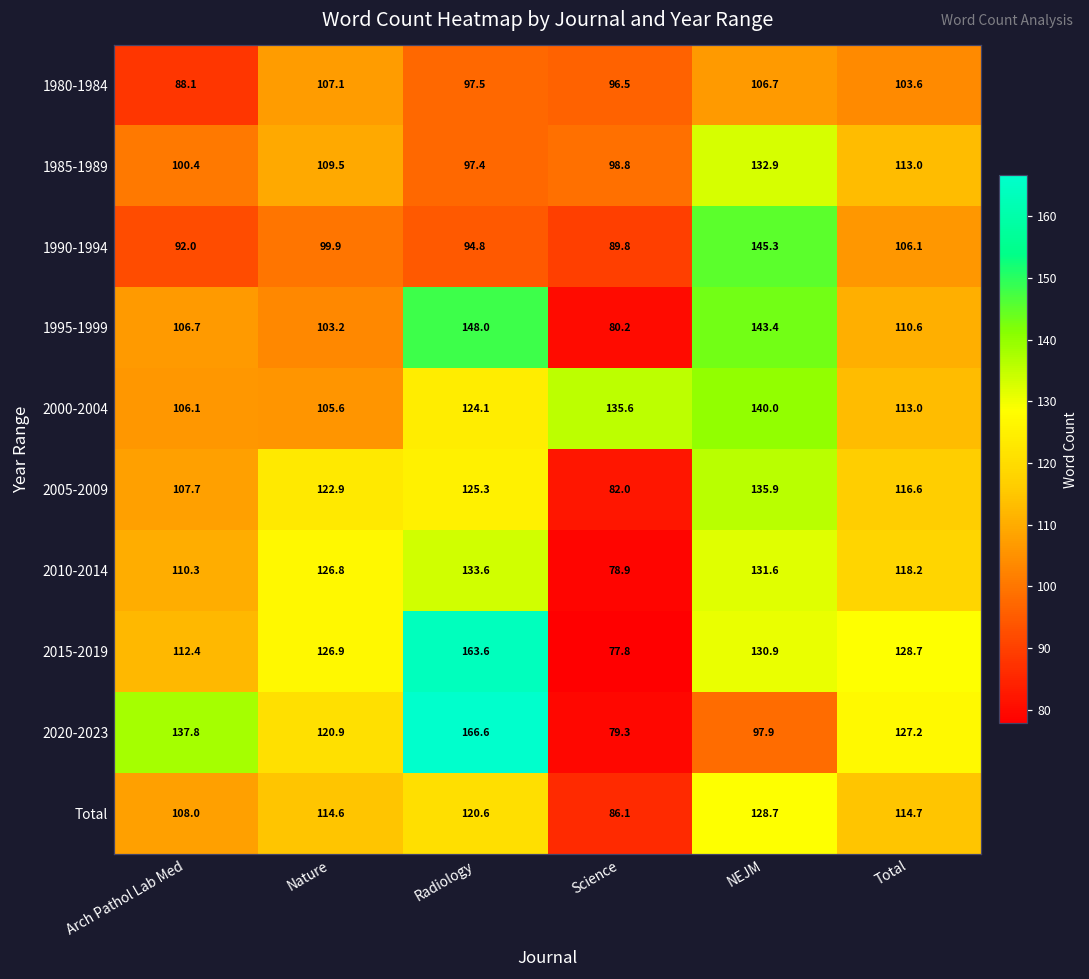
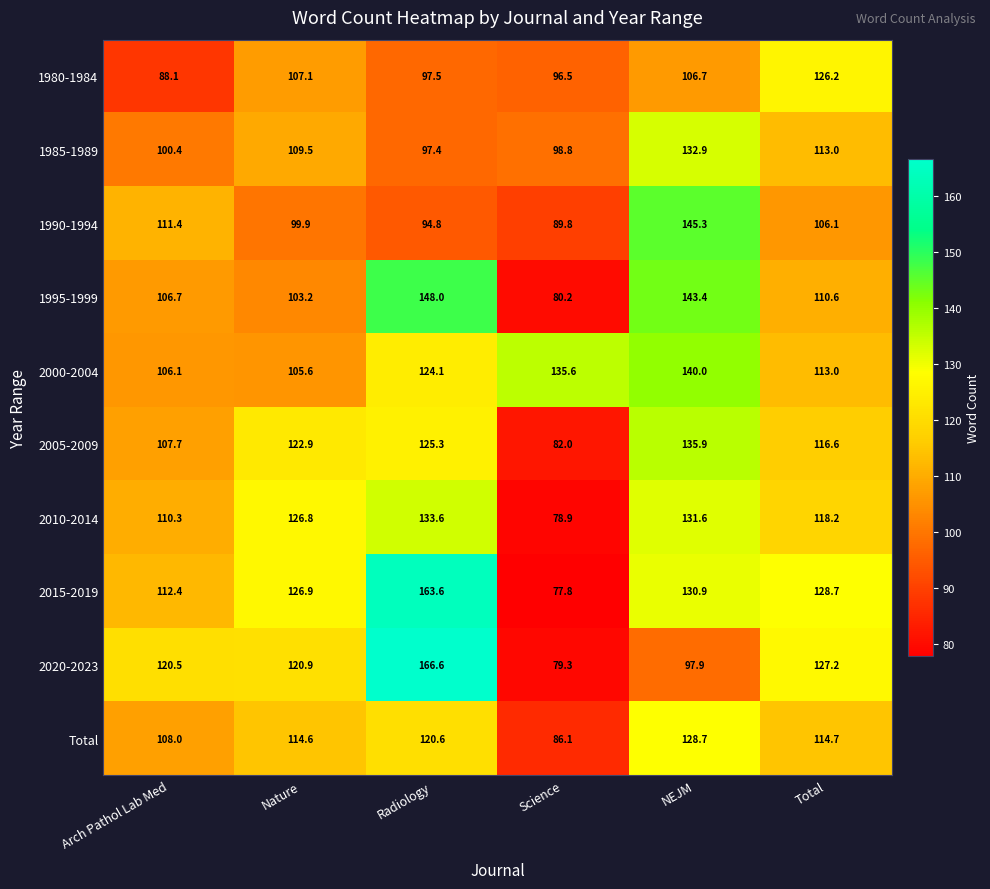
  {
    "1980-1984": {
      "Arch Pathol Lab Med": 88.1,
      "Nature": 107.1,
      "Radiology": 97.5,
      "Science": 96.5,
      "NEJM": 106.7,
-     "Total": 103.6
+     "Total": 126.2
    },
    "1985-1989": {
      "Arch Pathol Lab Med": 100.4,
      "Nature": 109.5,
      "Radiology": 97.4,
      "Science": 98.8,
      "NEJM": 132.9,
      "Total": 113.0
    },
    "1990-1994": {
-     "Arch Pathol Lab Med": 92.0,
+     "Arch Pathol Lab Med": 111.4,
      "Nature": 99.9,
      "Radiology": 94.8,
      "Science": 89.8,
      "NEJM": 145.3,
      "Total": 106.1
    },
    "1995-1999": {
      "Arch Pathol Lab Med": 106.7,
      "Nature": 103.2,
      "Radiology": 148.0,
      "Science": 80.2,
      "NEJM": 143.4,
      "Total": 110.6
    },
    "2000-2004": {
      "Arch Pathol Lab Med": 106.1,
      "Nature": 105.6,
      "Radiology": 124.1,
      "Science": 135.6,
      "NEJM": 140.0,
      "Total": 113.0
    },
    "2005-2009": {
      "Arch Pathol Lab Med": 107.7,
      "Nature": 122.9,
      "Radiology": 125.3,
      "Science": 82.0,
      "NEJM": 135.9,
      "Total": 116.6
    },
    "2010-2014": {
      "Arch Pathol Lab Med": 110.3,
      "Nature": 126.8,
      "Radiology": 133.6,
      "Science": 78.9,
      "NEJM": 131.6,
      "Total": 118.2
    },
    "2015-2019": {
      "Arch Pathol Lab Med": 112.4,
      "Nature": 126.9,
      "Radiology": 163.6,
      "Science": 77.8,
      "NEJM": 130.9,
      "Total": 128.7
    },
    "2020-2023": {
-     "Arch Pathol Lab Med": 137.8,
+     "Arch Pathol Lab Med": 120.5,
      "Nature": 120.9,
      "Radiology": 166.6,
      "Science": 79.3,
      "NEJM": 97.9,
      "Total": 127.2
    },
    "Total": {
      "Arch Pathol Lab Med": 108.0,
      "Nature": 114.6,
      "Radiology": 120.6,
      "Science": 86.1,
      "NEJM": 128.7,
      "Total": 114.7
    }
  }
